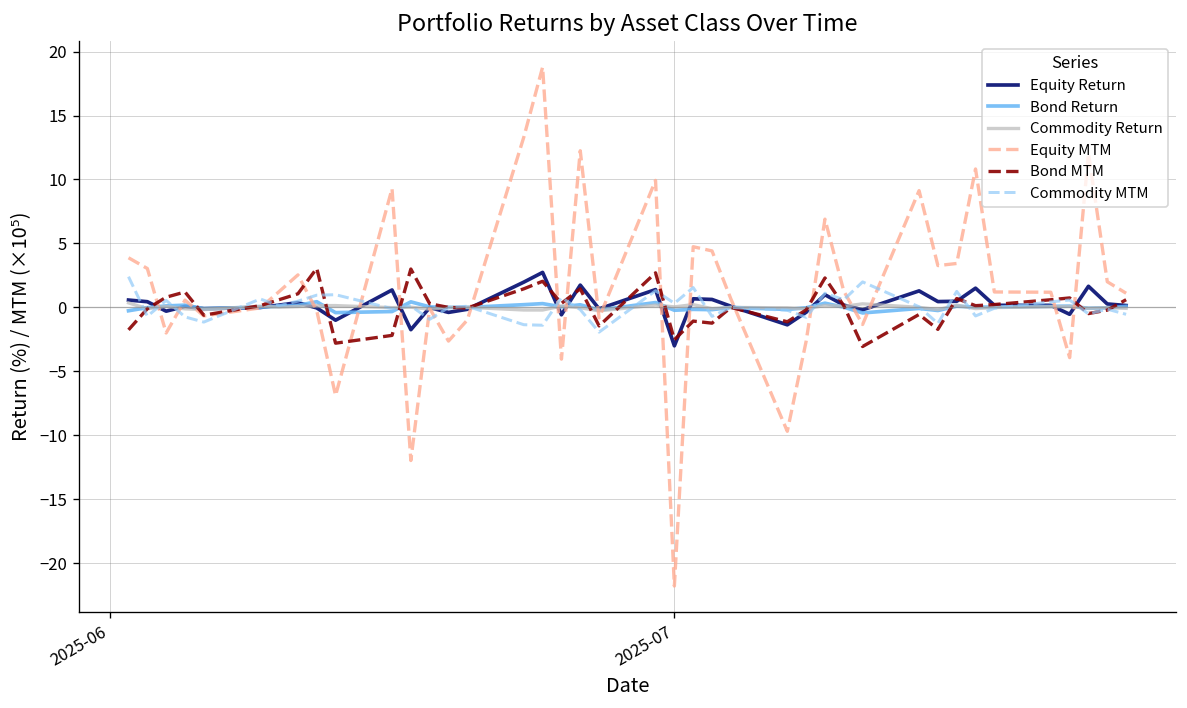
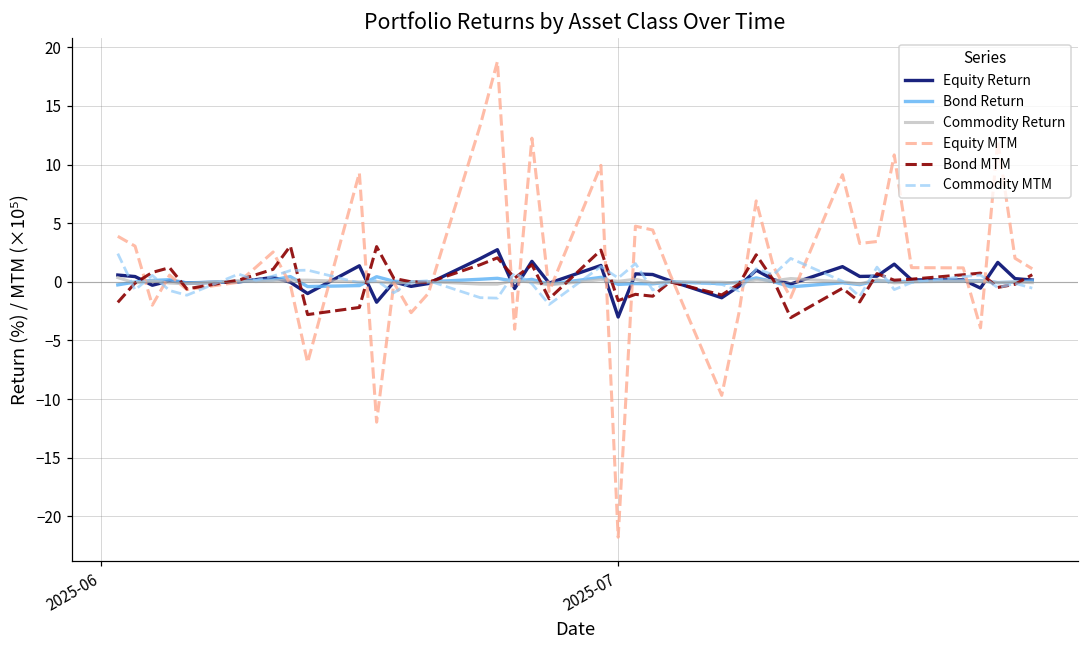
  {
    "Equity Return": {
      "2025-07": -3.0
    },
    "Commodity Return": {
      "2025-07": 0.0
    },
    "Equity MTM": {
      "2025-07": -21.8
    },
    "Bond MTM": {
-     "2025-07": -2.5
+     "2025-07": -1.6
    }
  }
